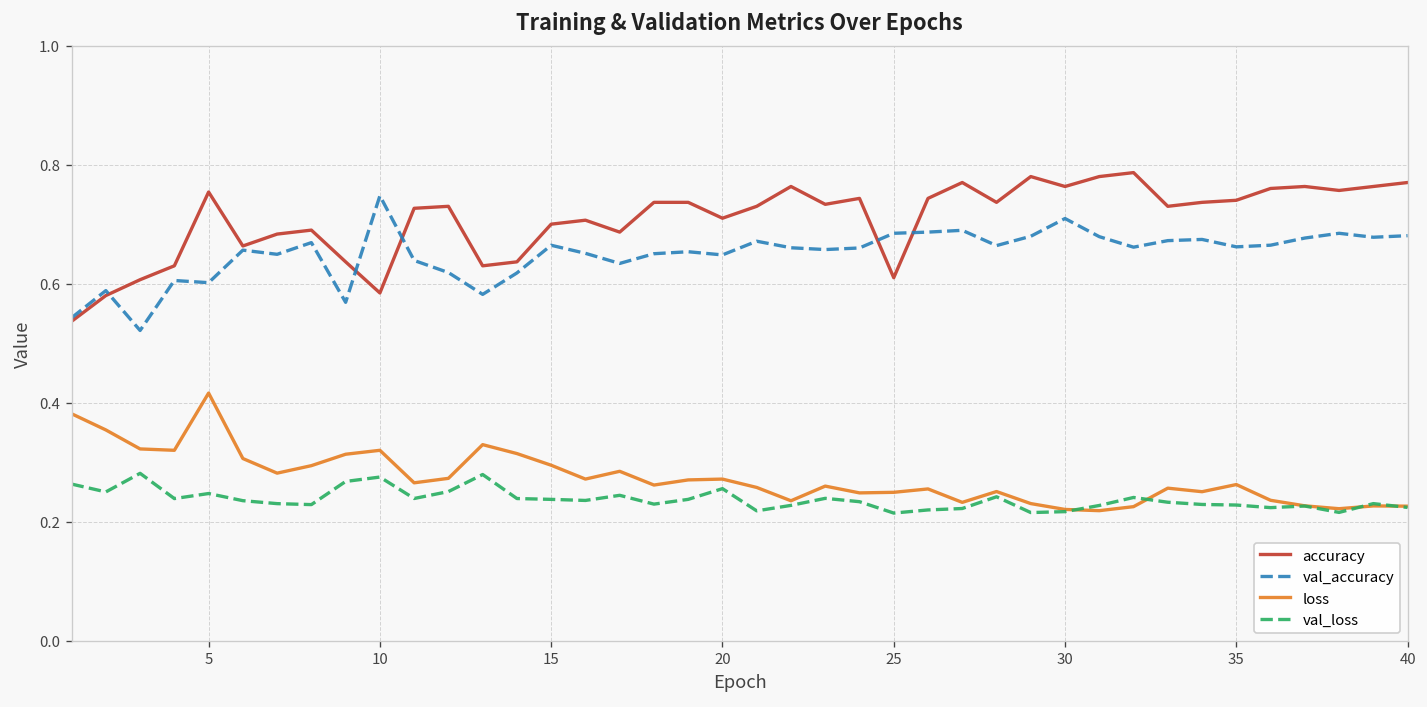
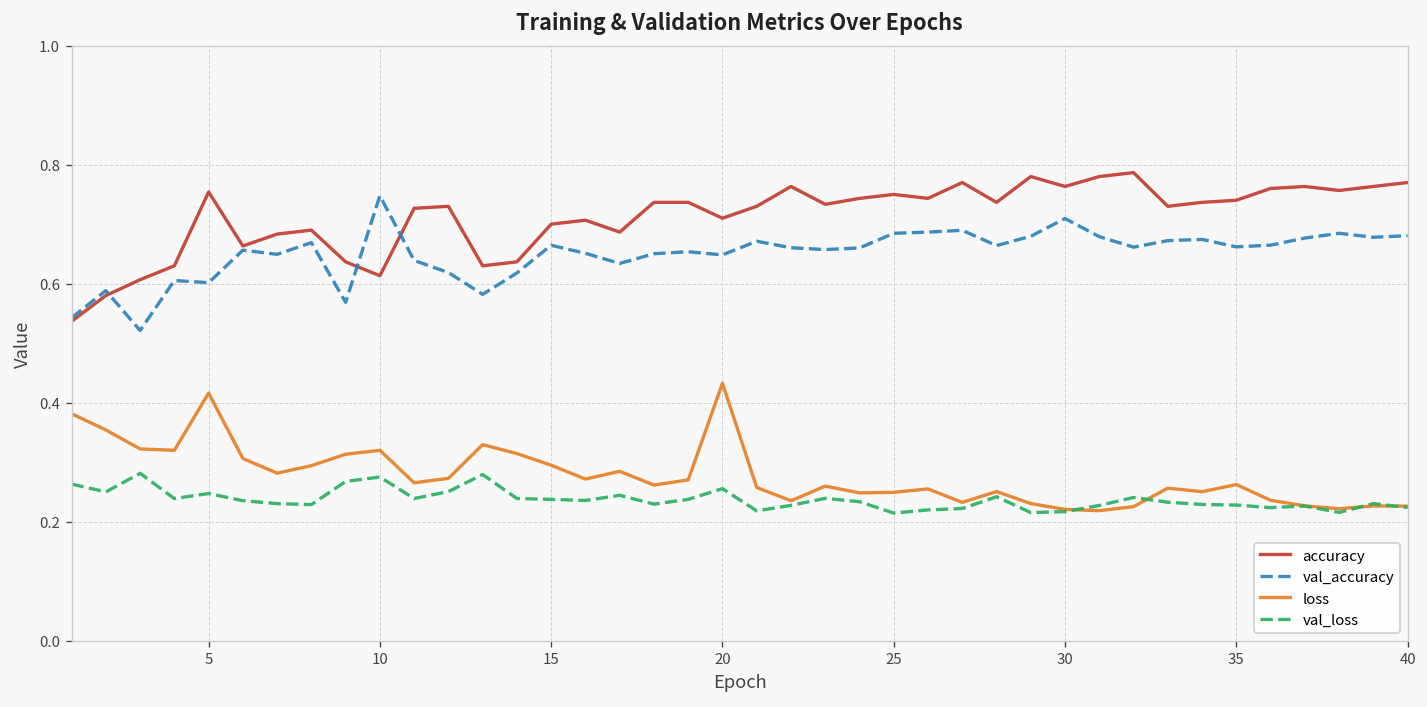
  {
    "accuracy": {
      "5": 0.75,
-     "10": 0.58,
+     "10": 0.61,
      "15": 0.70,
      "20": 0.71,
-     "25": 0.61,
+     "25": 0.75,
      "30": 0.76,
      "35": 0.74,
      "40": 0.77
    },
    "val_accuracy": {
      "5": 0.60,
      "10": 0.75,
      "15": 0.66,
      "20": 0.65,
      "25": 0.68,
      "30": 0.71,
      "35": 0.66,
      "40": 0.68
    },
    "loss": {
      "5": 0.42,
      "10": 0.32,
      "15": 0.29,
-     "20": 0.27,
+     "20": 0.43,
      "25": 0.25,
      "35": 0.26
    },
    "val_loss": {
      "5": 0.25,
      "10": 0.27,
      "15": 0.24,
      "20": 0.26,
      "25": 0.21,
      "35": 0.23
    }
  }
